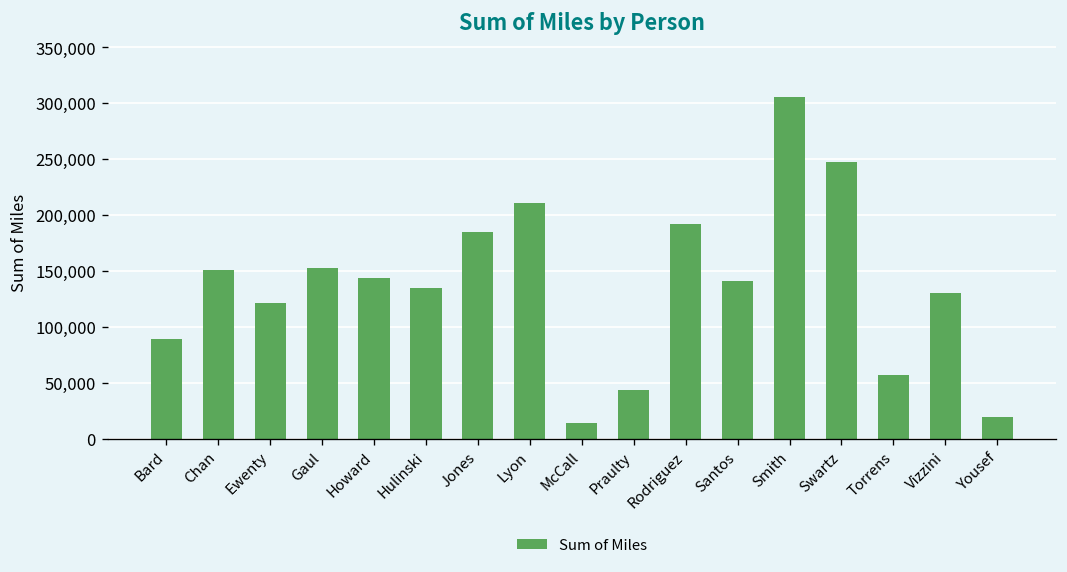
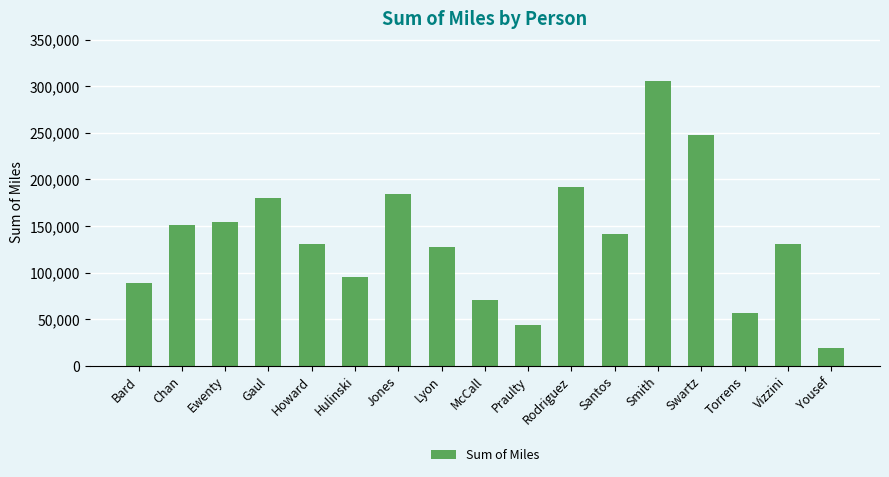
  {
    "Bard": "90,000",
    "Chan": "150,000",
-   "Ewenty": "120,000",
-   "Gaul": "150,000",
-   "Howard": "140,000",
-   "Hulinski": "140,000",
+   "Ewenty": "150,000",
+   "Gaul": "180,000",
+   "Howard": "130,000",
+   "Hulinski": "90,000",
    "Jones": "180,000",
-   "Lyon": "210,000",
-   "McCall": "10,000",
+   "Lyon": "130,000",
+   "McCall": "70,000",
    "Praulty": "40,000",
    "Rodriguez": "190,000",
    "Santos": "140,000",
    "Smith": "310,000",
    "Swartz": "250,000",
    "Torrens": "60,000",
    "Vizzini": "130,000",
    "Yousef": "20,000"
  }
